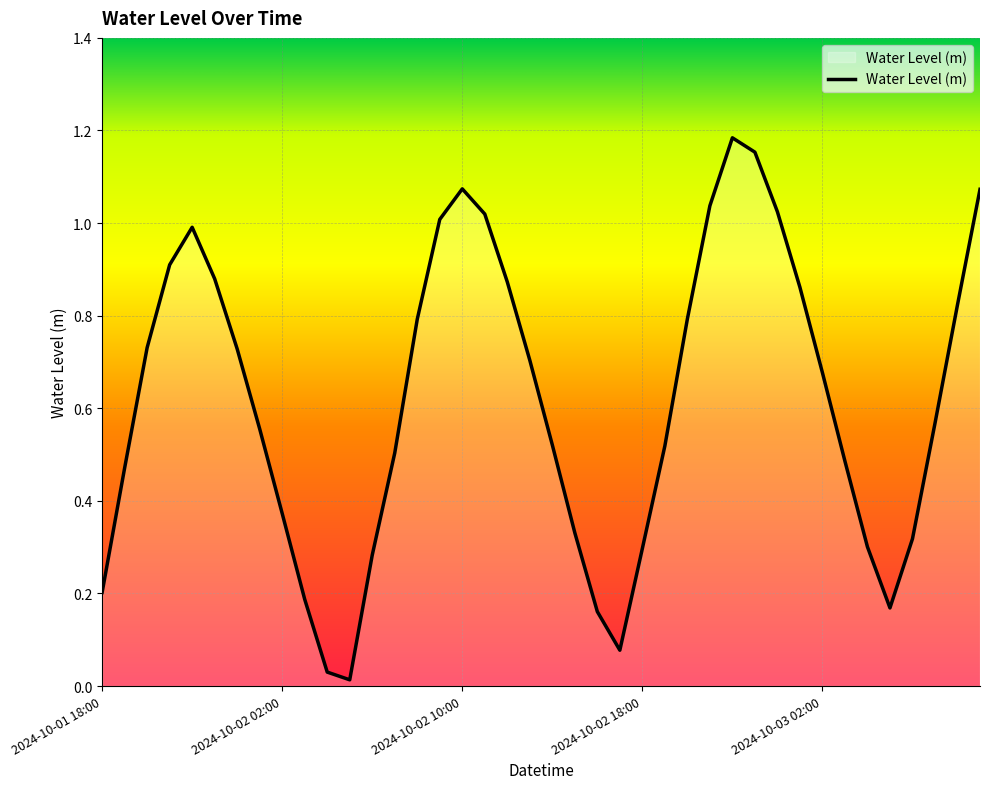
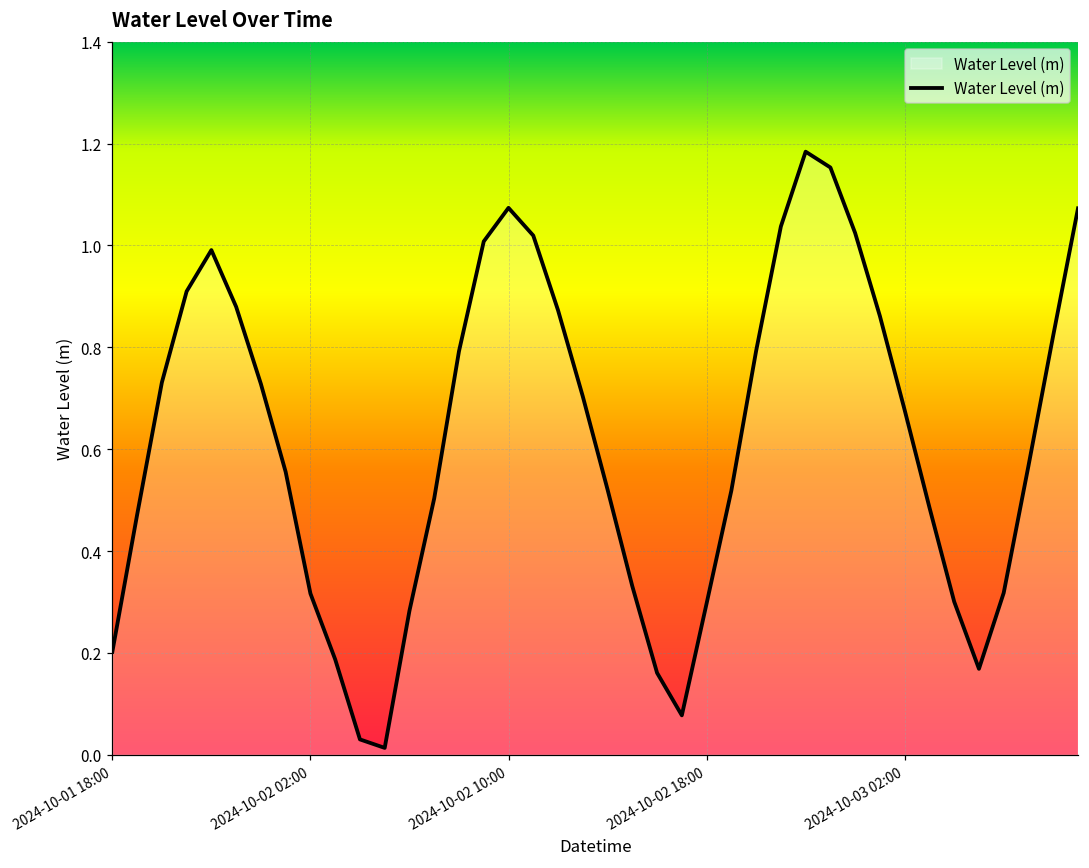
  {
    "2024-10-01 18:00": 0.20,
-   "2024-10-02 02:00": 0.37,
+   "2024-10-02 02:00": 0.32,
    "2024-10-02 10:00": 1.07,
    "2024-10-02 18:00": 0.30,
    "2024-10-03 02:00": 0.68
  }
